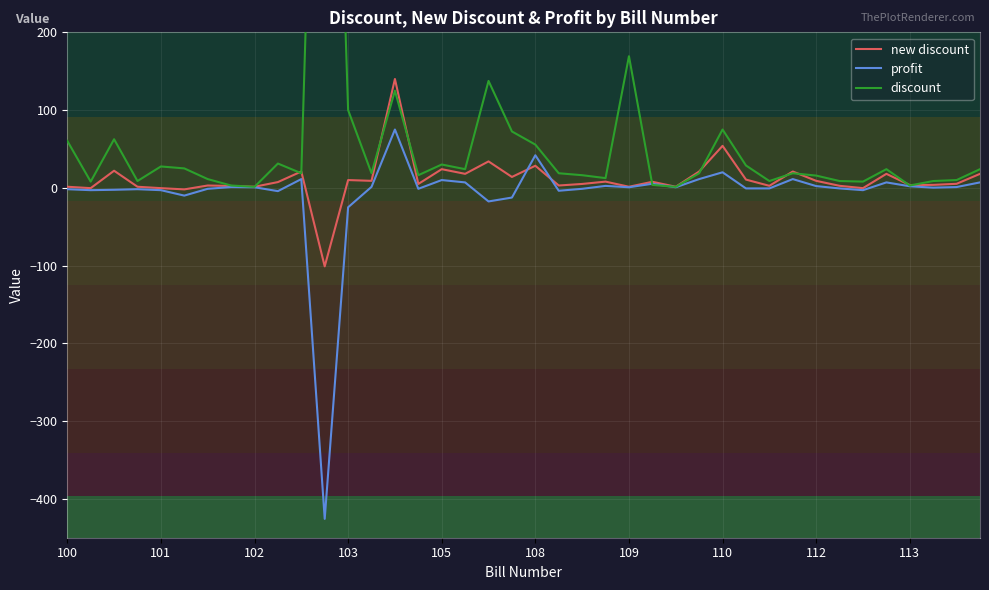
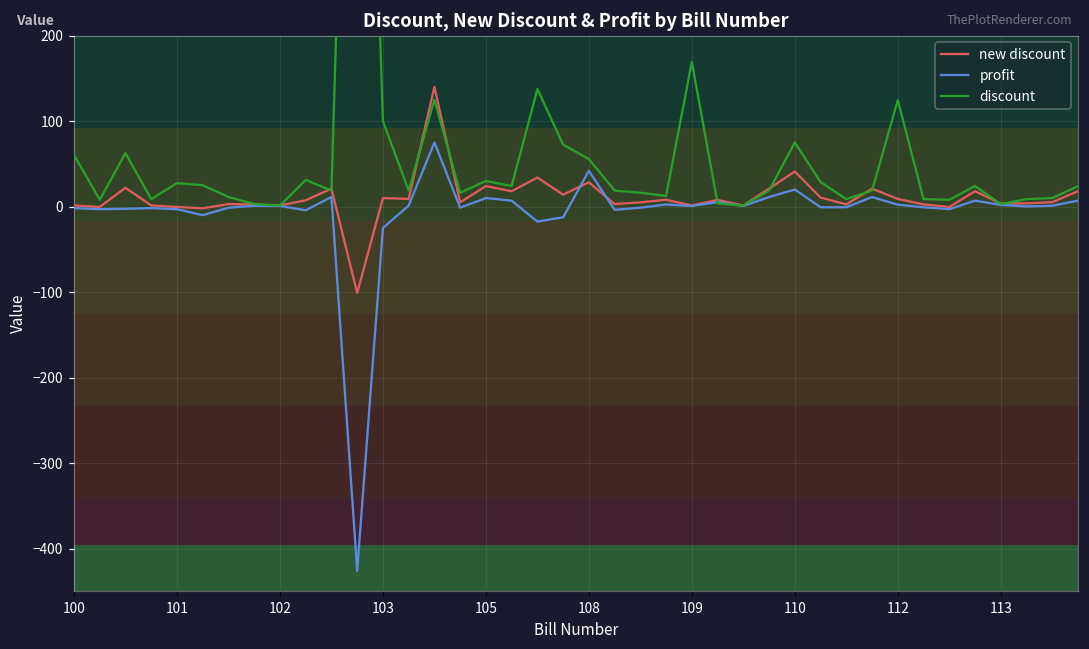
  {
    "new discount": {
      "103": 10,
      "105": 20,
      "108": 30,
-     "110": 50,
+     "110": 40,
      "112": 10
    },
    "profit": {
      "103": -30,
      "105": 10,
      "108": 40,
      "110": 20,
      "112": 0
    },
    "discount": {
      "100": 60,
      "101": 30,
      "103": 100,
      "105": 30,
      "108": 60,
      "109": 170,
      "110": 80,
-     "112": 20
+     "112": 120
    }
  }
